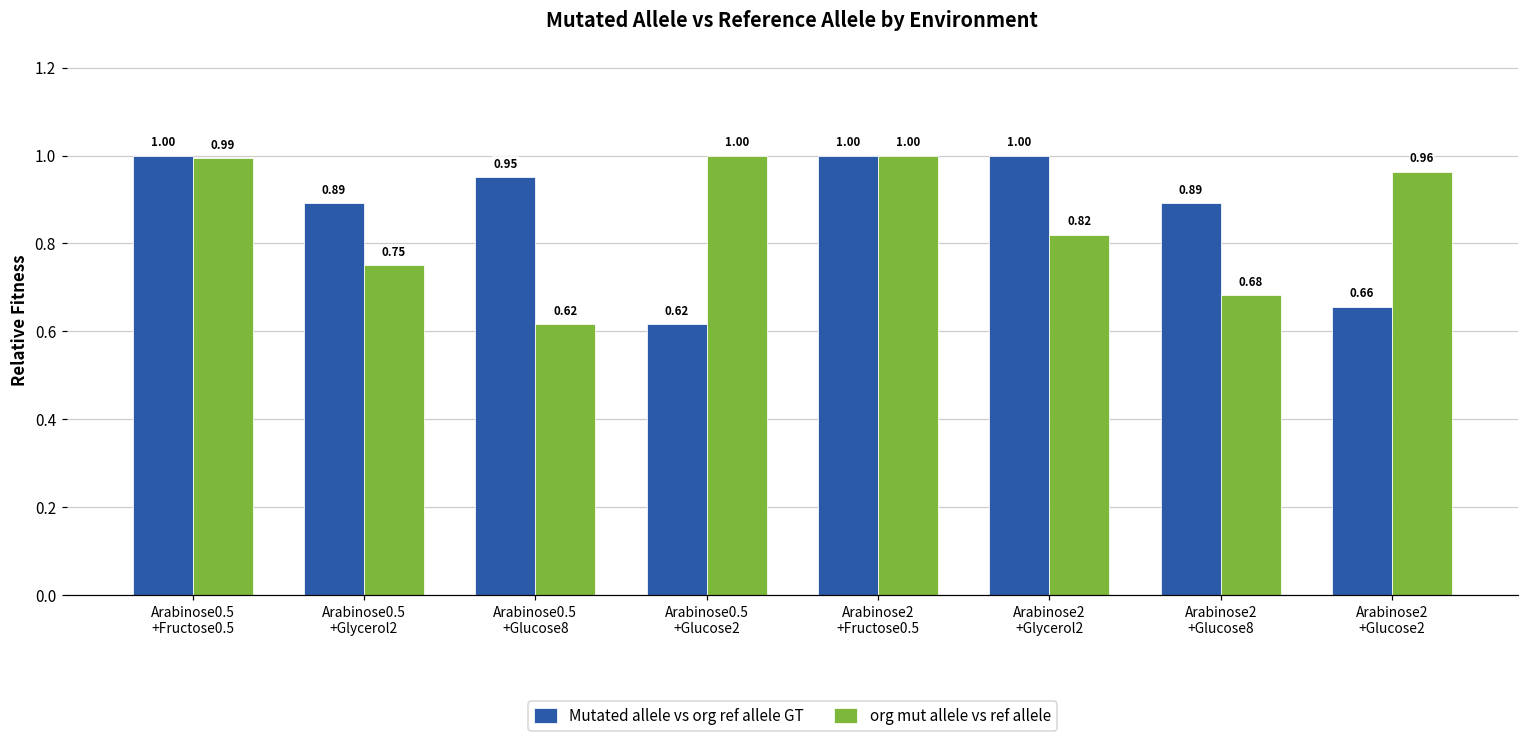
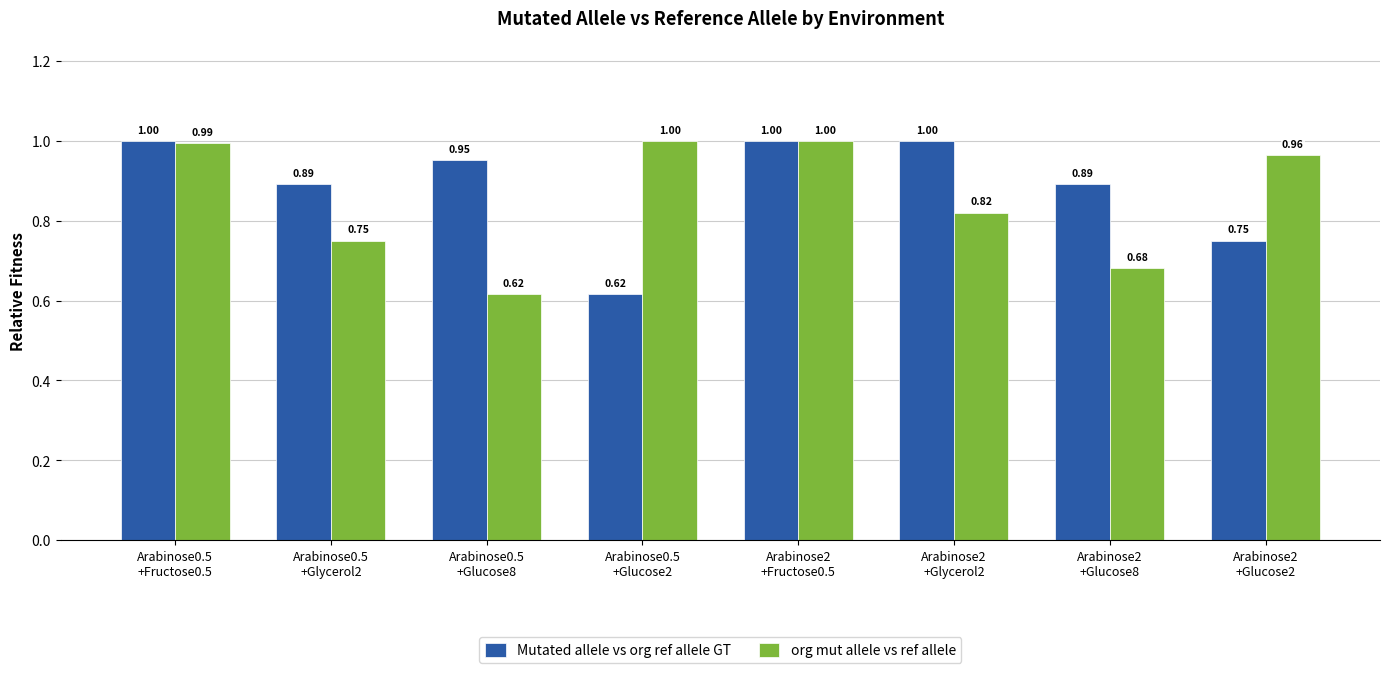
  {
    "Mutated allele vs org ref allele GT": {
-     "Arabinose2 +Glucose2": 0.66
+     "Arabinose2 +Glucose2": 0.75
    }
  }
